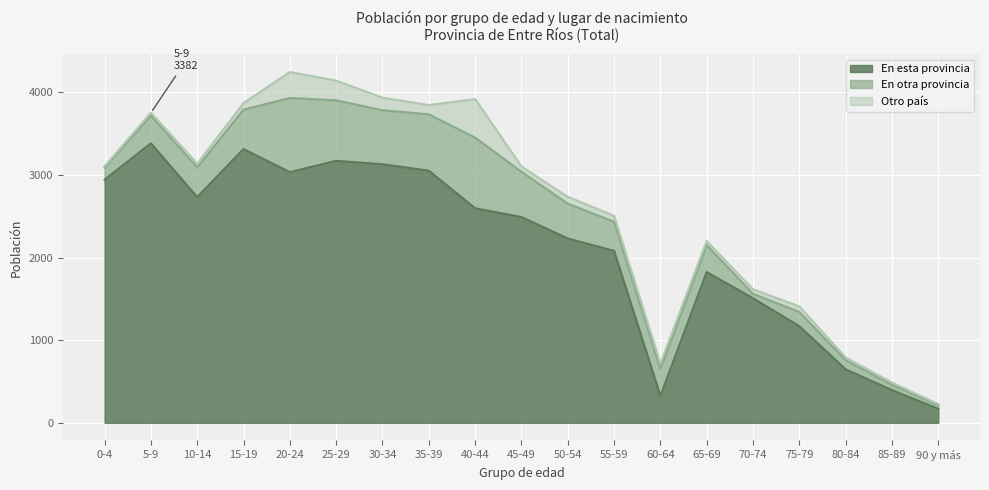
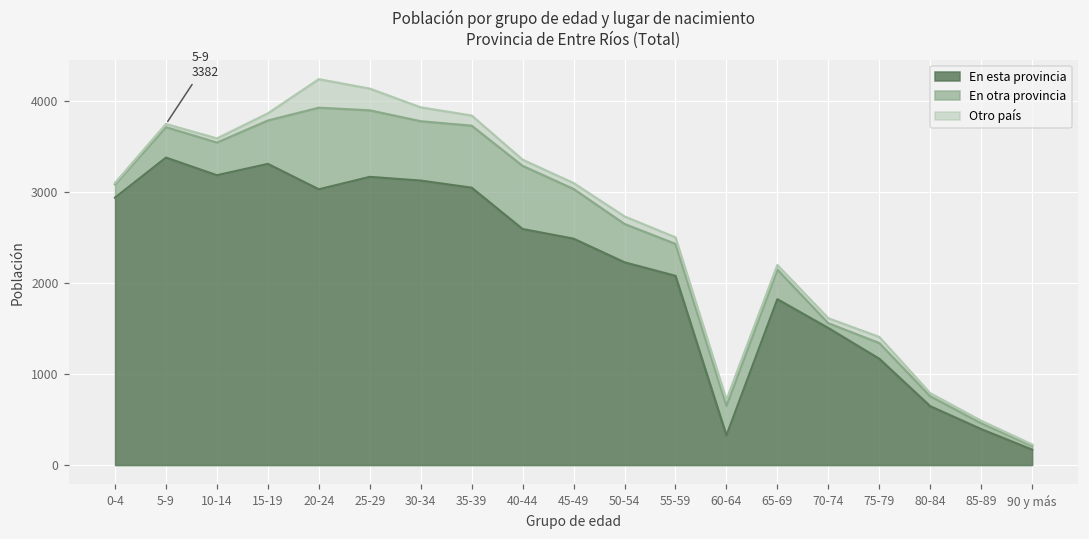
  {
    "En esta provincia": {
      "0-4": 2900,
      "5-9": 3400,
-     "10-14": 2700,
+     "10-14": 3200,
      "15-19": 3300,
      "20-24": 3000,
      "25-29": 3200,
      "30-34": 3100,
      "35-39": 3100,
      "40-44": 2600,
      "45-49": 2500,
      "50-54": 2200,
      "55-59": 2100,
      "60-64": 300,
      "65-69": 1800,
      "70-74": 1500,
      "75-79": 1200,
      "80-84": 600,
      "85-89": 400,
      "90 y más": 200
    },
    "En otra provincia": {
      "5-9": 300,
      "10-14": 400,
      "15-19": 500,
      "20-24": 900,
      "25-29": 700,
      "30-34": 700,
      "35-39": 700,
-     "40-44": 900,
+     "40-44": 700,
      "45-49": 500,
      "50-54": 400,
      "55-59": 400,
      "60-64": 300,
      "65-69": 300,
      "70-74": 100,
      "75-79": 200,
      "80-84": 100
    },
    "Otro país": {
      "10-14": 0,
      "15-19": 100,
      "20-24": 300,
      "25-29": 200,
      "30-34": 200,
      "35-39": 100,
-     "40-44": 500,
+     "40-44": 100,
      "45-49": 100,
      "50-54": 100,
      "55-59": 100,
      "60-64": 100,
      "65-69": 100,
      "70-74": 100,
      "75-79": 100,
      "80-84": 0
    }
  }
